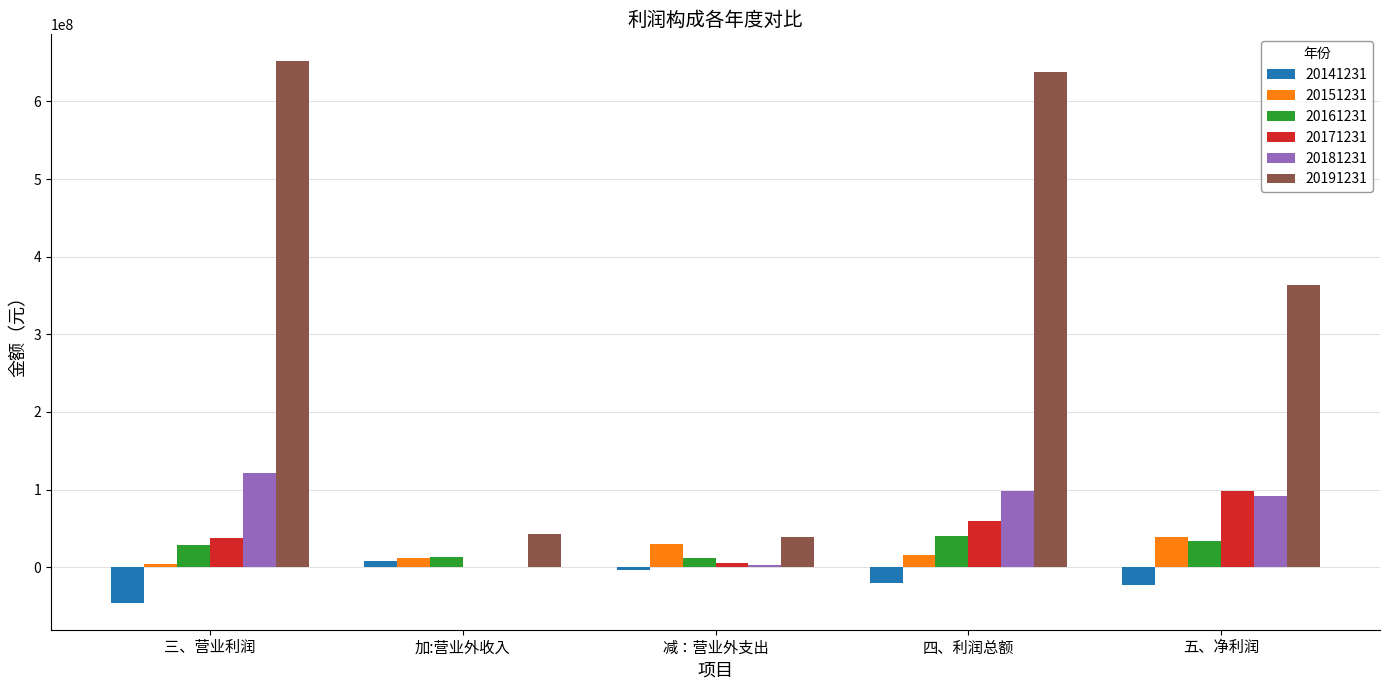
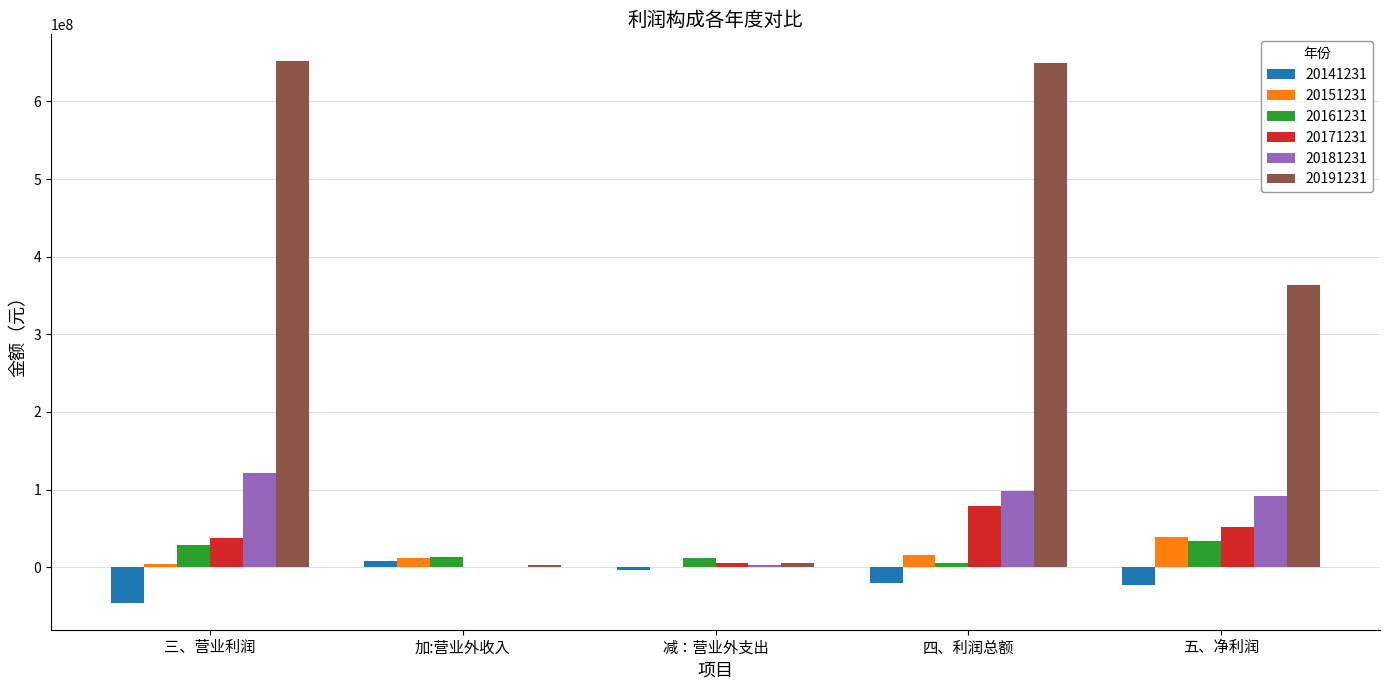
  {
    "20141231": {
      "三、营业利润": -50000000,
      "加:营业外收入": 10000000,
      "减：营业外支出": 0,
      "四、利润总额": -20000000,
      "五、净利润": -20000000
    },
    "20151231": {
      "三、营业利润": 0,
      "加:营业外收入": 10000000,
-     "减：营业外支出": 30000000,
+     "减：营业外支出": 0,
      "四、利润总额": 20000000,
      "五、净利润": 40000000
    },
    "20161231": {
      "三、营业利润": 30000000,
      "加:营业外收入": 10000000,
      "减：营业外支出": 10000000,
-     "四、利润总额": 40000000,
+     "四、利润总额": 10000000,
      "五、净利润": 30000000
    },
    "20171231": {
      "三、营业利润": 40000000,
      "减：营业外支出": 10000000,
-     "四、利润总额": 60000000,
-     "五、净利润": 100000000
+     "四、利润总额": 80000000,
+     "五、净利润": 50000000
    },
    "20181231": {
      "三、营业利润": 120000000,
      "四、利润总额": 100000000,
      "五、净利润": 90000000
    },
    "20191231": {
      "三、营业利润": 650000000,
-     "加:营业外收入": 40000000,
-     "减：营业外支出": 40000000,
-     "四、利润总额": 640000000,
+     "加:营业外收入": 0,
+     "减：营业外支出": 10000000,
+     "四、利润总额": 650000000,
      "五、净利润": 360000000
    }
  }
